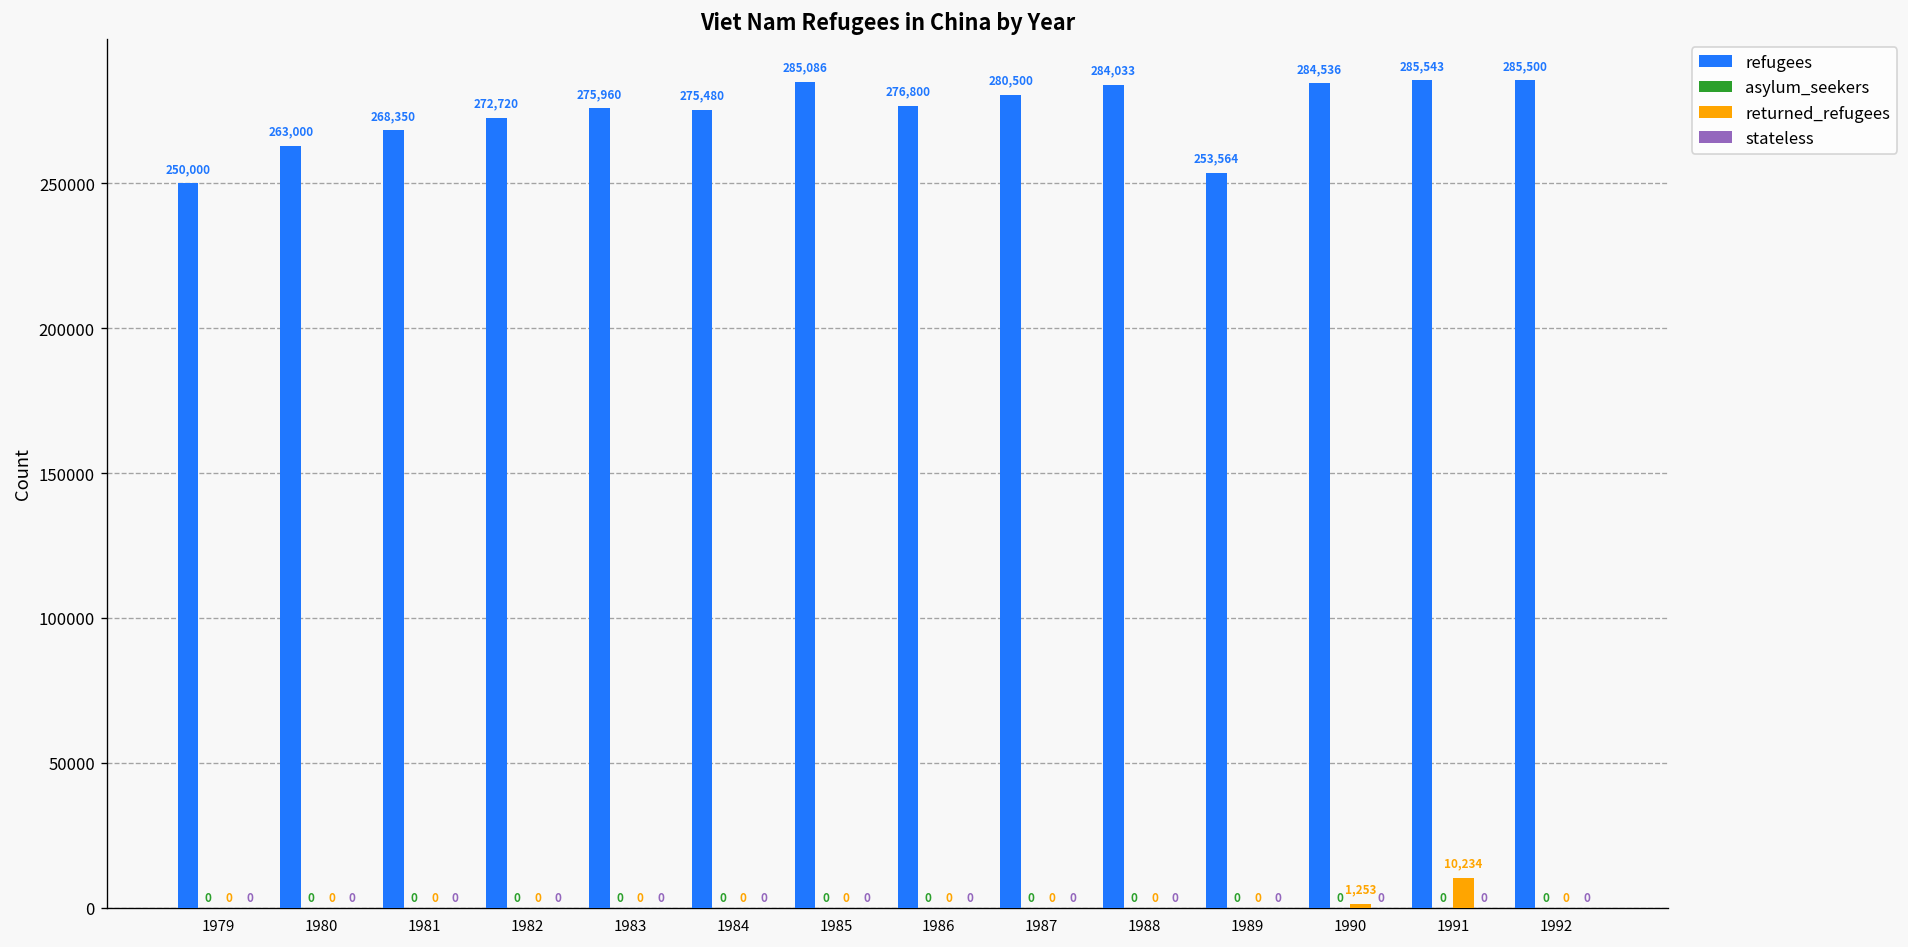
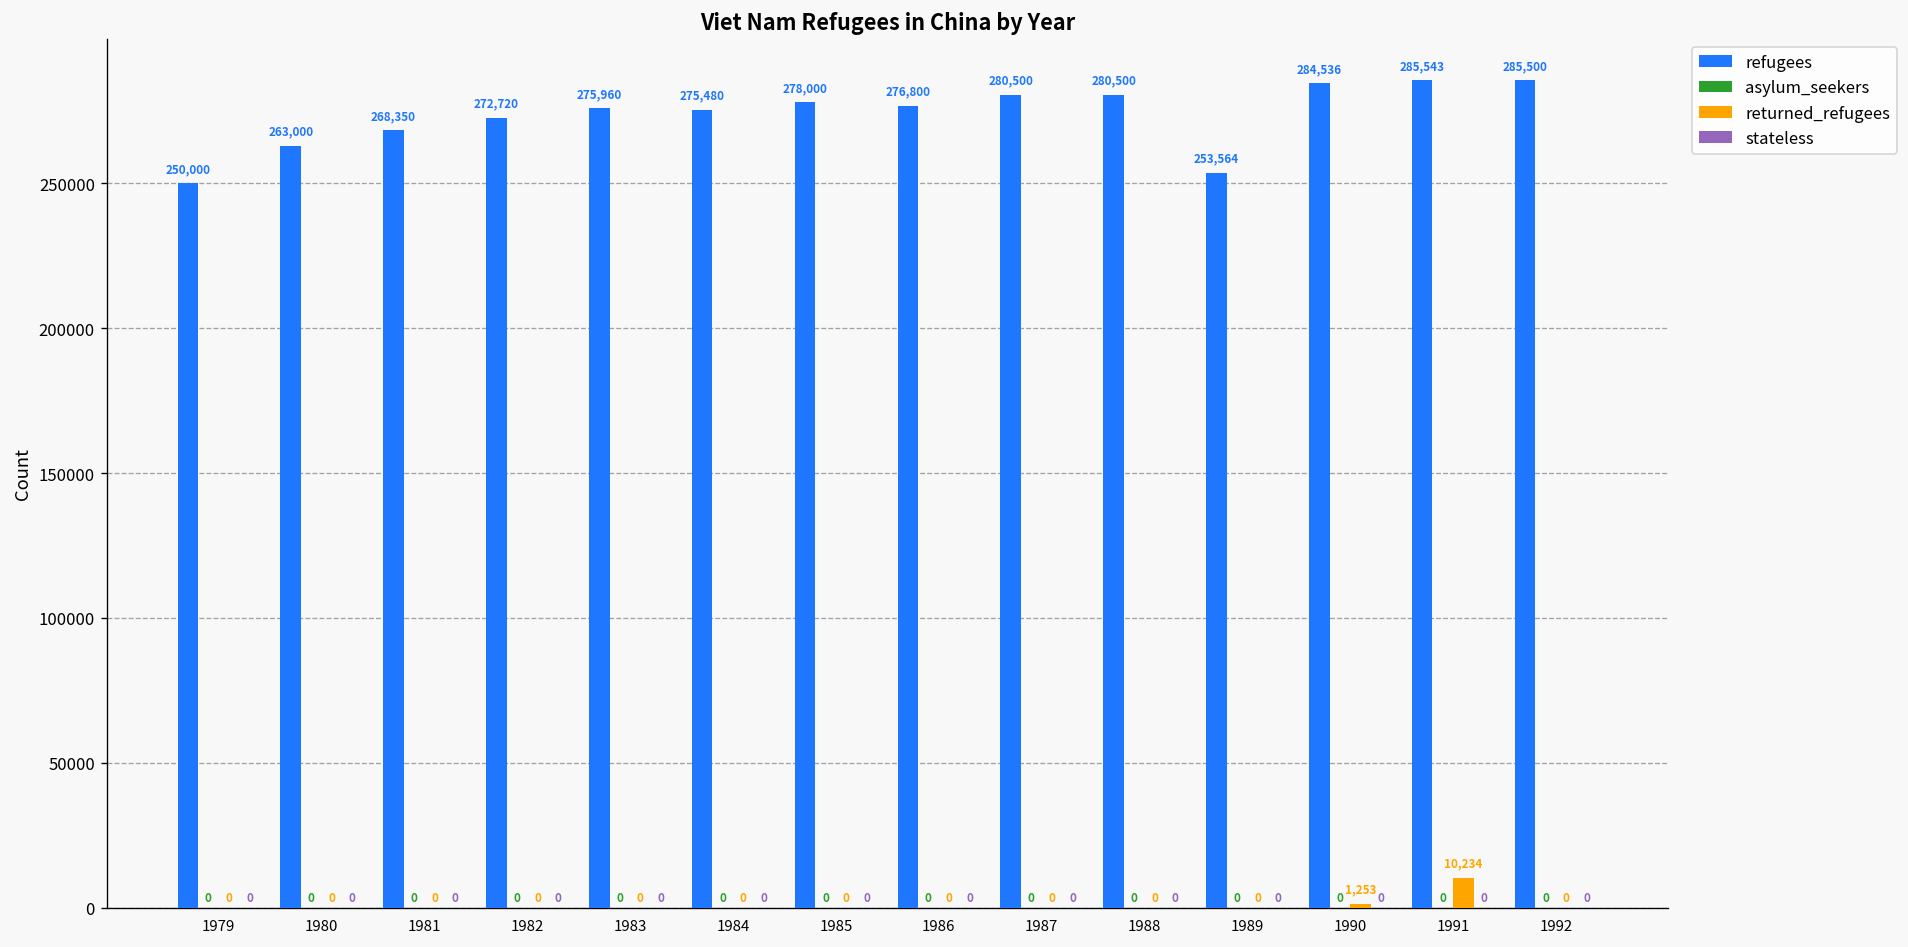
  {
    "refugees": {
      "1979": "250,000",
      "1980": "263,000",
      "1981": "268,350",
      "1982": "272,720",
      "1983": "275,960",
      "1984": "275,480",
-     "1985": "285,086",
+     "1985": "278,000",
      "1986": "276,800",
      "1987": "280,500",
-     "1988": "284,033",
+     "1988": "280,500",
      "1989": "253,564",
      "1990": "284,536",
      "1991": "285,543",
      "1992": "285,500"
    },
    "asylum_seekers": {
      "1979": "0",
      "1980": "0",
      "1981": "0",
      "1982": "0",
      "1983": "0",
      "1984": "0",
      "1985": "0",
      "1986": "0",
      "1987": "0",
      "1988": "0",
      "1989": "0",
      "1990": "0",
      "1991": "0",
      "1992": "0"
    },
    "returned_refugees": {
      "1979": "0",
      "1980": "0",
      "1981": "0",
      "1982": "0",
      "1983": "0",
      "1984": "0",
      "1985": "0",
      "1986": "0",
      "1987": "0",
      "1988": "0",
      "1989": "0",
      "1990": "1,253",
      "1991": "10,234",
      "1992": "0"
    },
    "stateless": {
      "1979": "0",
      "1980": "0",
      "1981": "0",
      "1982": "0",
      "1983": "0",
      "1984": "0",
      "1985": "0",
      "1986": "0",
      "1987": "0",
      "1988": "0",
      "1989": "0",
      "1990": "0",
      "1991": "0",
      "1992": "0"
    }
  }
